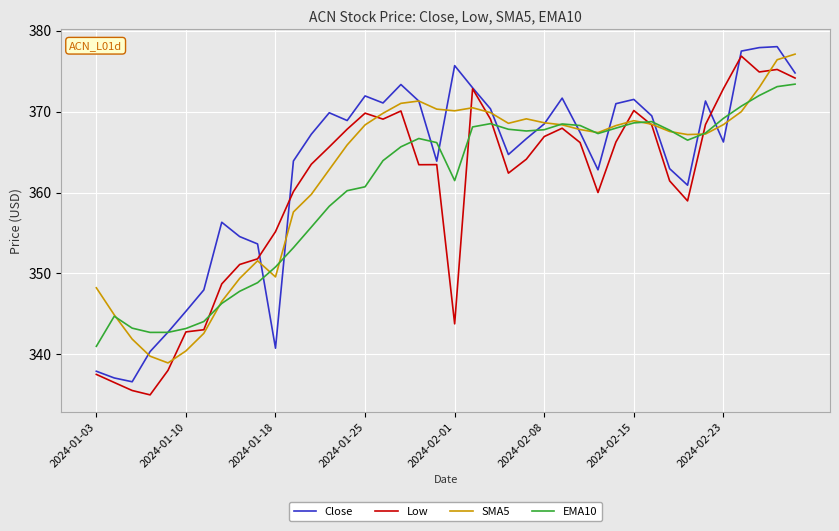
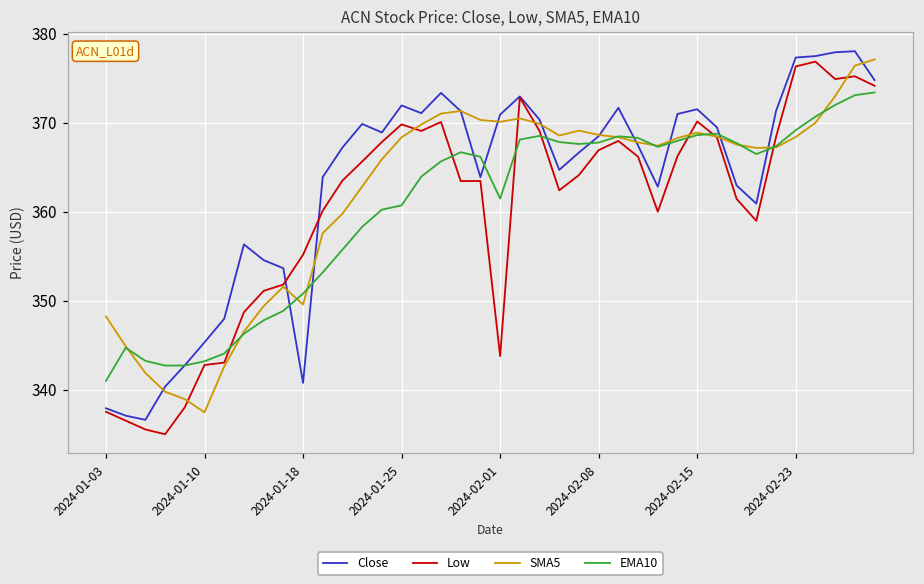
  {
    "Close": {
      "2024-01-03": 338,
      "2024-01-10": 345,
      "2024-01-18": 341,
      "2024-01-25": 372,
-     "2024-02-01": 376,
+     "2024-02-01": 371,
      "2024-02-15": 372,
-     "2024-02-23": 366
+     "2024-02-23": 377
    },
    "Low": {
      "2024-01-03": 338,
      "2024-01-10": 343,
      "2024-01-18": 355,
      "2024-01-25": 370,
      "2024-02-01": 344,
      "2024-02-08": 367,
      "2024-02-15": 370,
-     "2024-02-23": 373
+     "2024-02-23": 376
    },
    "SMA5": {
      "2024-01-03": 348,
-     "2024-01-10": 340,
+     "2024-01-10": 337,
      "2024-01-18": 350,
      "2024-01-25": 368,
      "2024-02-01": 370,
      "2024-02-23": 368
    },
    "EMA10": {
      "2024-01-03": 341,
      "2024-01-10": 343,
      "2024-01-18": 351,
      "2024-01-25": 361,
      "2024-02-01": 361,
      "2024-02-08": 368,
      "2024-02-23": 369
    }
  }
